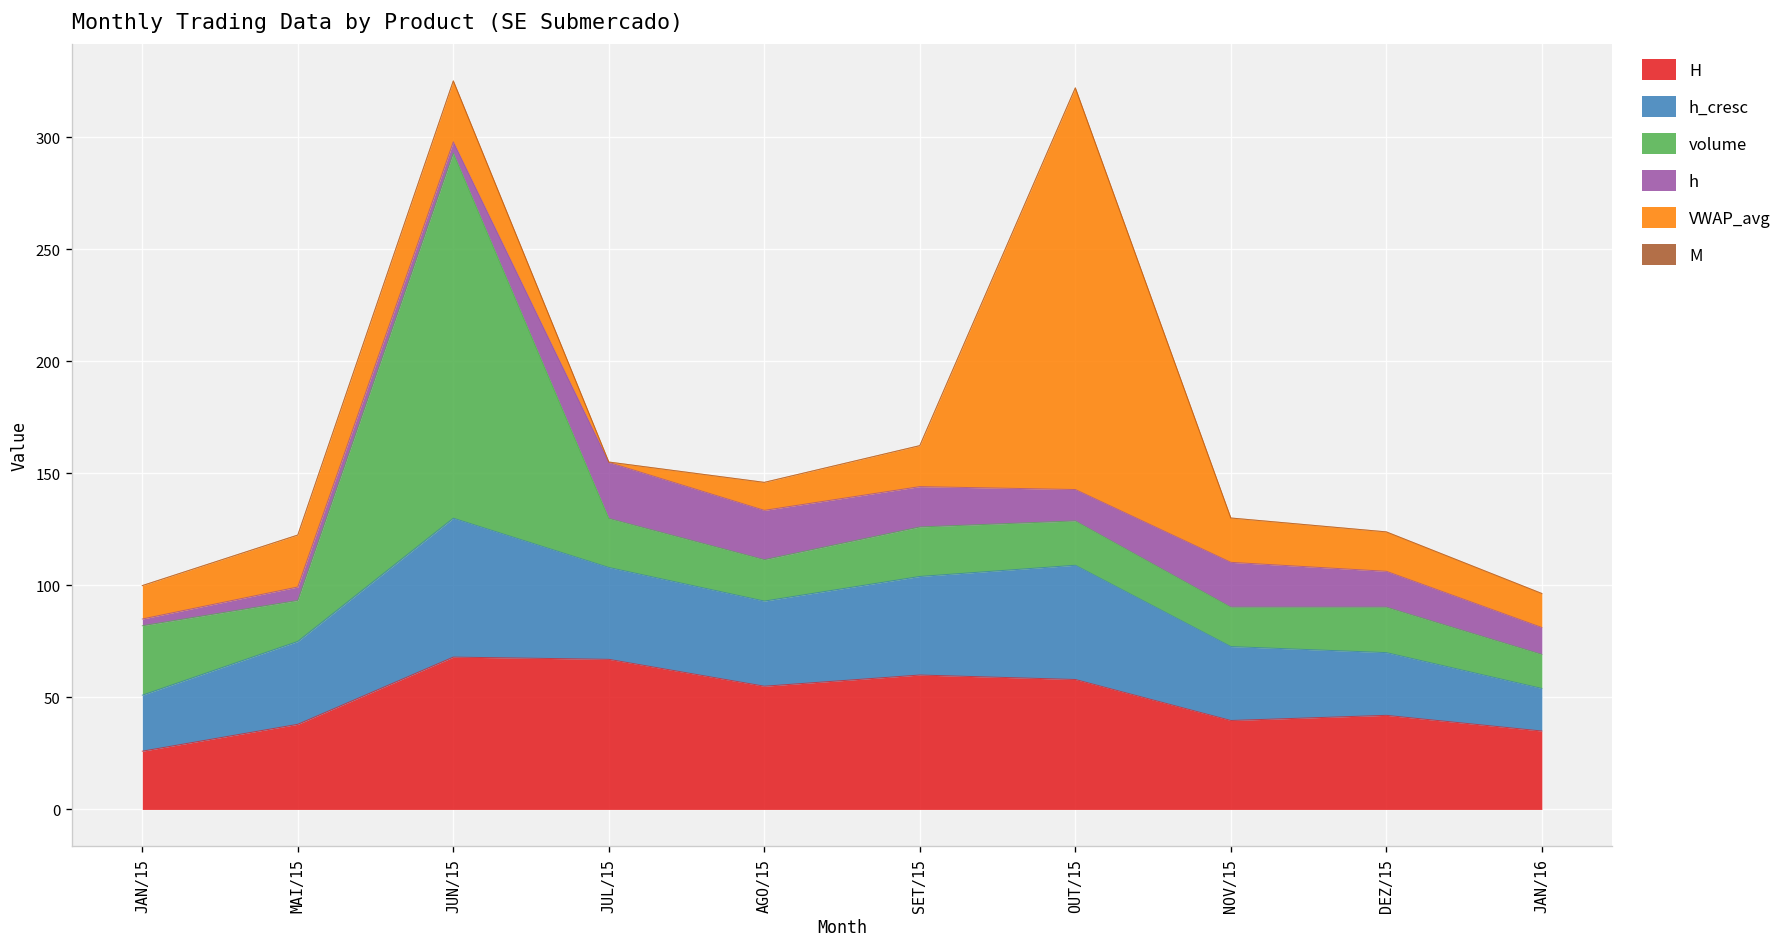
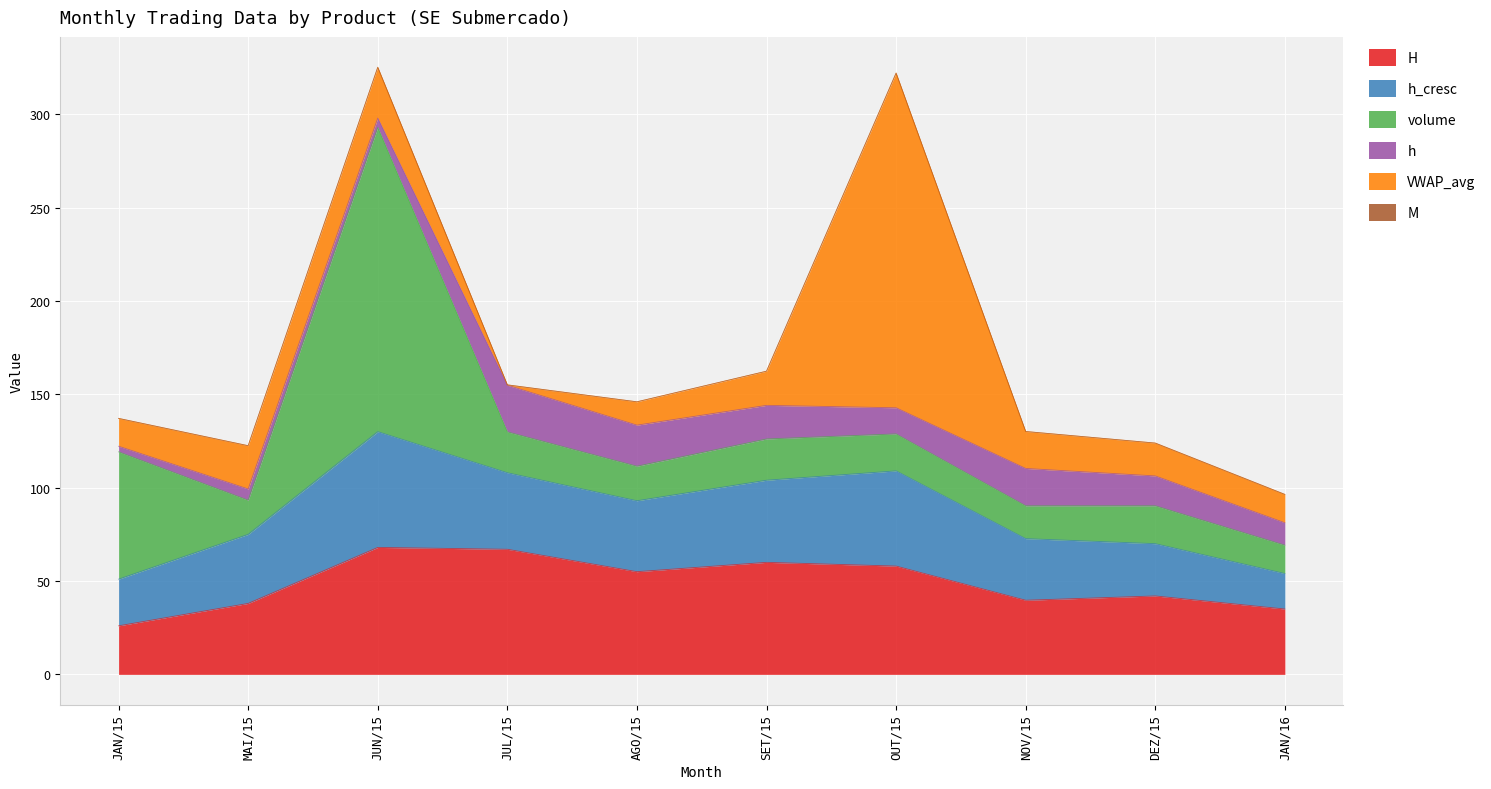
  {
    "H": {
      "JAN/15": 26,
      "MAI/15": 38,
      "JUN/15": 68,
      "JUL/15": 67,
      "AGO/15": 55,
      "SET/15": 60,
      "OUT/15": 58,
      "NOV/15": 40,
      "DEZ/15": 42,
      "JAN/16": 35
    },
    "h_cresc": {
      "JAN/15": 25,
      "MAI/15": 37,
      "JUN/15": 62,
      "JUL/15": 41,
      "AGO/15": 38,
      "SET/15": 44,
      "OUT/15": 51,
      "NOV/15": 33,
      "DEZ/15": 28,
      "JAN/16": 19
    },
    "volume": {
-     "JAN/15": 31,
+     "JAN/15": 68,
      "MAI/15": 18,
      "JUN/15": 163,
      "JUL/15": 22,
      "AGO/15": 19,
      "SET/15": 22,
      "OUT/15": 20,
      "NOV/15": 18,
      "DEZ/15": 20,
      "JAN/16": 15
    },
    "h": {
      "JAN/15": 3,
      "MAI/15": 6,
      "JUN/15": 5,
      "AGO/15": 22,
      "SET/15": 18,
      "OUT/15": 14,
      "NOV/15": 20,
      "DEZ/15": 16,
      "JAN/16": 12
    }
  }
